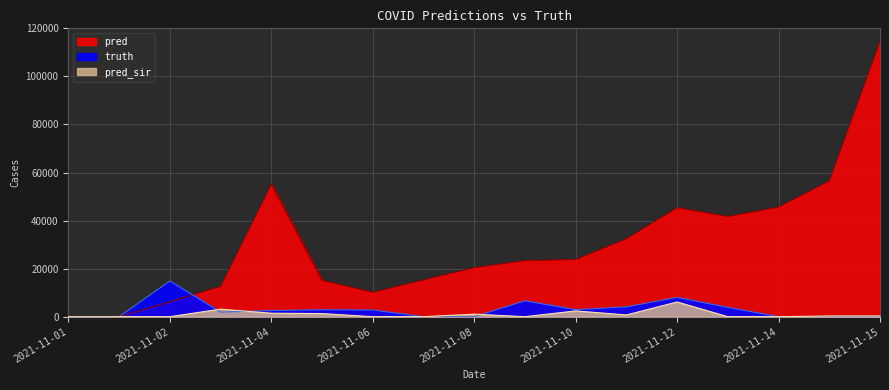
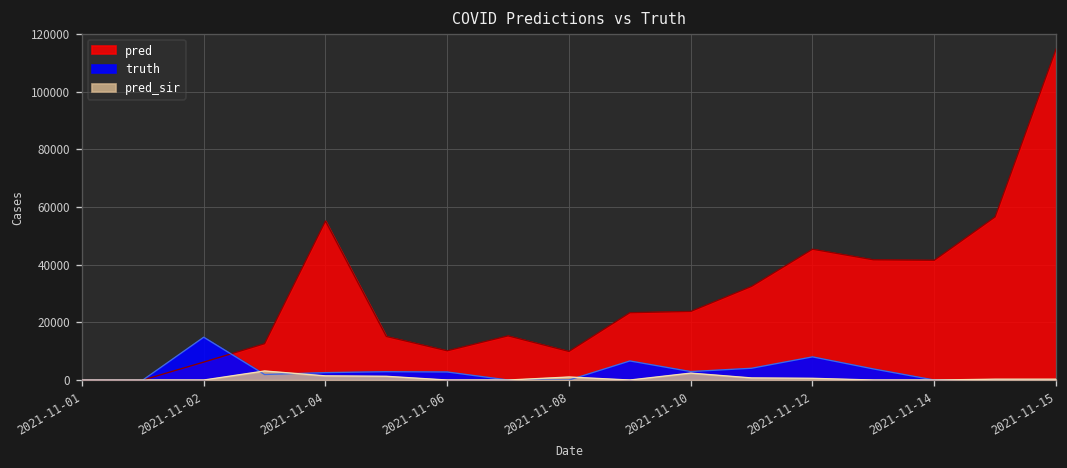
  {
    "pred": {
      "2021-11-02": 6000,
      "2021-11-04": 55000,
      "2021-11-06": 10000,
-     "2021-11-08": 20000,
+     "2021-11-08": 10000,
      "2021-11-10": 24000,
      "2021-11-12": 45000,
-     "2021-11-14": 46000
+     "2021-11-14": 42000
    },
    "truth": {
      "2021-11-02": 15000,
      "2021-11-04": 3000,
      "2021-11-06": 3000,
      "2021-11-12": 8000
    },
    "pred_sir": {
      "2021-11-02": 0,
      "2021-11-04": 1000,
      "2021-11-06": 0,
-     "2021-11-12": 6000
+     "2021-11-12": 1000
    }
  }
